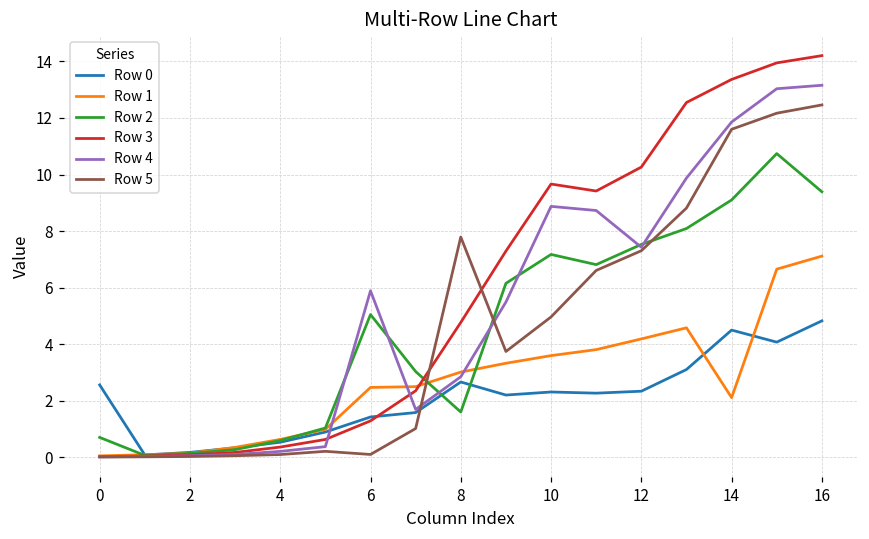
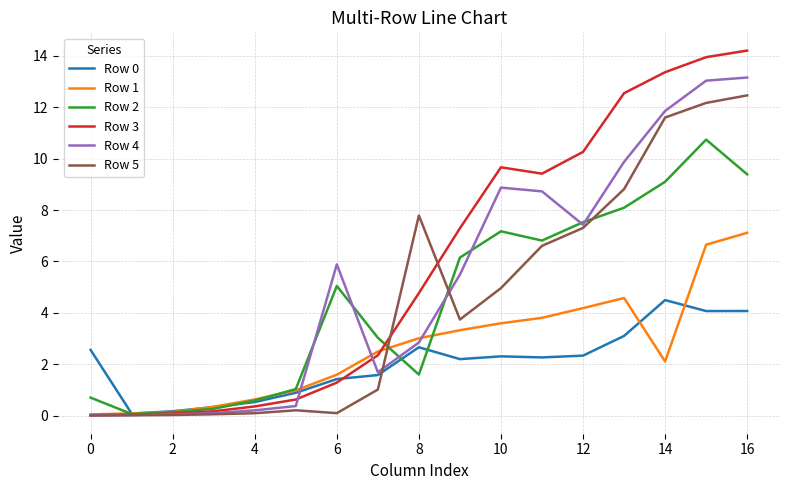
  {
    "Row 0": {
      "0": 2.6,
      "6": 1.4,
      "8": 2.7,
      "10": 2.3,
      "12": 2.3,
      "14": 4.5,
-     "16": 4.8
+     "16": 4.1
    },
    "Row 1": {
-     "6": 2.5,
+     "6": 1.6,
      "8": 3.0,
      "10": 3.6,
      "12": 4.2,
      "14": 2.1,
      "16": 7.1
    },
    "Row 2": {
      "0": 0.7,
      "6": 5.0,
      "8": 1.6,
      "10": 7.2,
      "12": 7.5,
      "14": 9.1,
      "16": 9.4
    },
    "Row 3": {
      "4": 0.4,
      "6": 1.3,
      "8": 4.8,
      "10": 9.7,
      "12": 10.3,
      "14": 13.4,
      "16": 14.2
    },
    "Row 4": {
      "4": 0.2,
      "6": 5.9,
      "8": 2.8,
      "10": 8.9,
      "12": 7.4,
      "14": 11.9,
      "16": 13.2
    },
    "Row 5": {
      "4": 0.1,
      "6": 0.1,
      "8": 7.8,
      "10": 5.0,
      "12": 7.3,
      "14": 11.6,
      "16": 12.5
    }
  }
